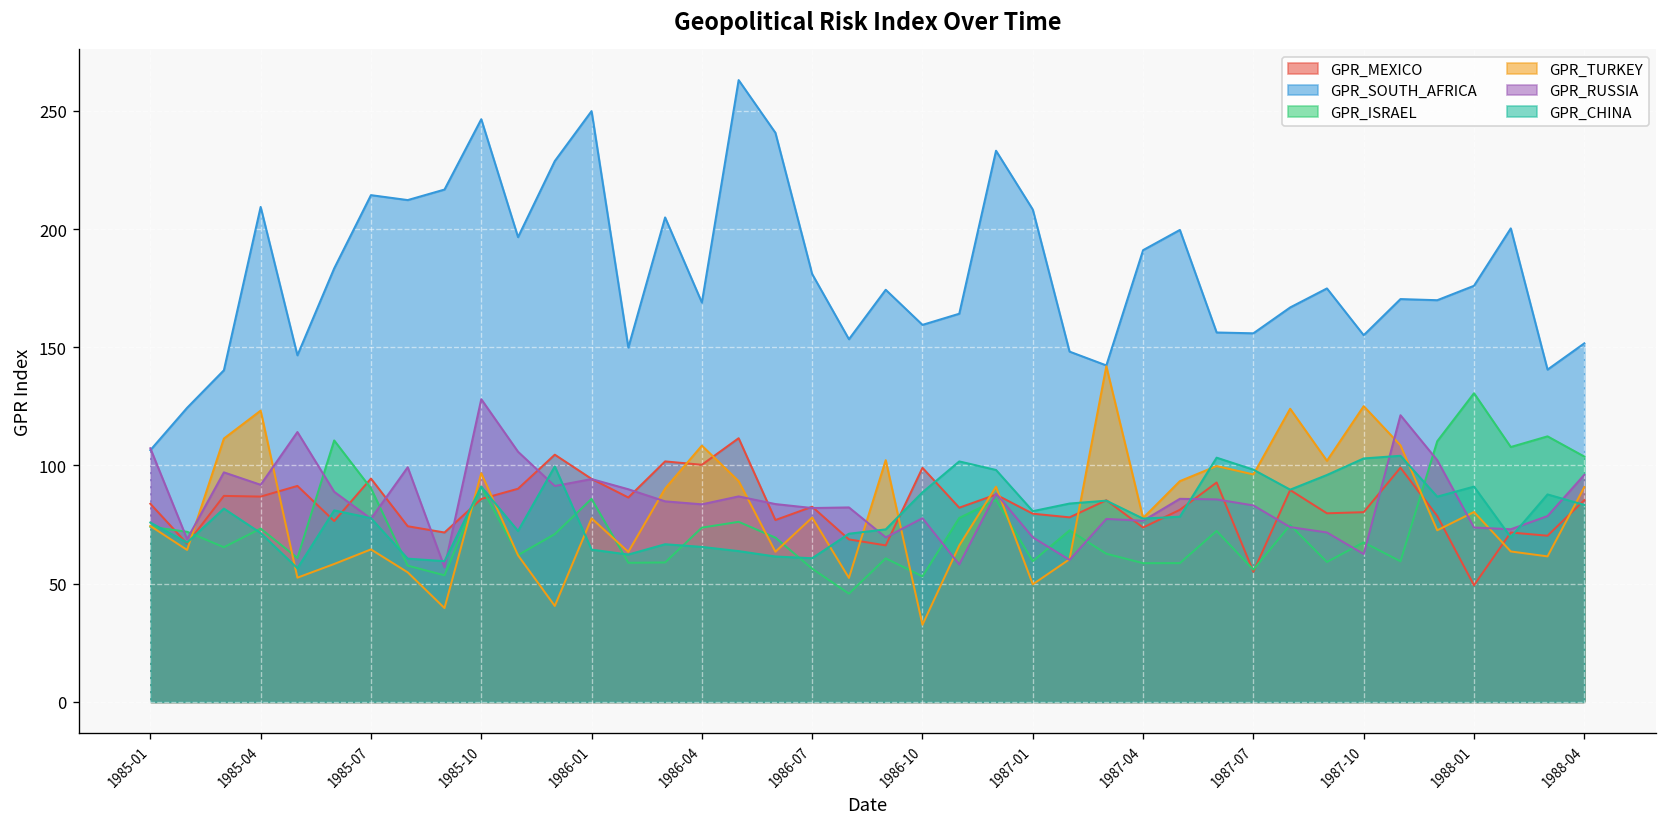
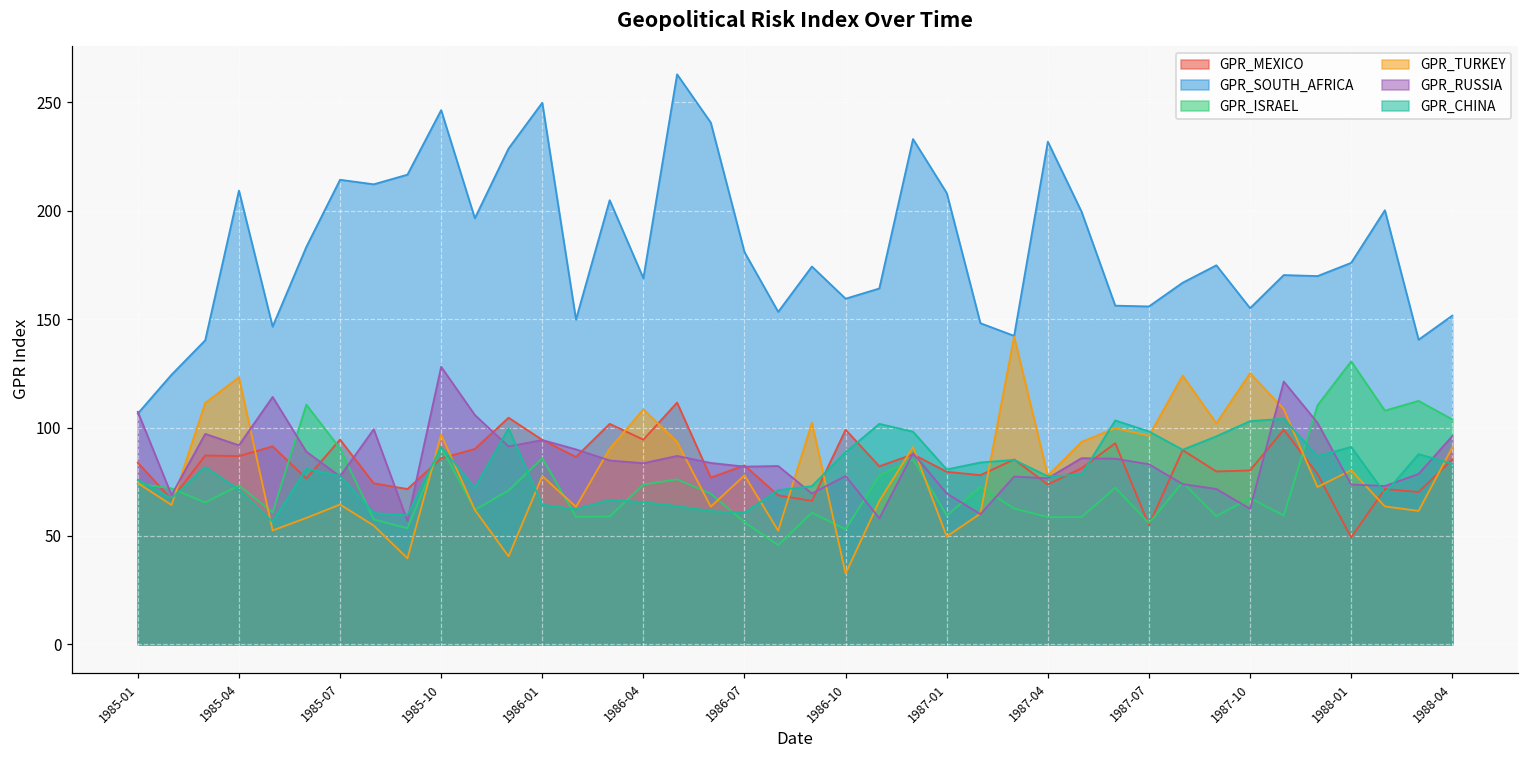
  {
    "GPR_MEXICO": {
      "1985-01": 84,
      "1985-04": 87,
      "1985-07": 94,
      "1985-10": 86,
-     "1986-04": 100,
+     "1986-04": 94,
      "1986-10": 99,
      "1987-04": 74,
      "1987-10": 80,
      "1988-01": 49,
      "1988-04": 85
    },
    "GPR_SOUTH_AFRICA": {
      "1985-04": 209,
      "1985-07": 214,
      "1985-10": 246,
      "1986-01": 250,
      "1986-04": 169,
      "1986-07": 181,
      "1986-10": 159,
      "1987-01": 208,
-     "1987-04": 191,
+     "1987-04": 232,
      "1987-07": 156,
      "1987-10": 155,
      "1988-01": 176,
      "1988-04": 152
    },
    "GPR_TURKEY": {
      "1985-04": 123,
      "1985-07": 65,
      "1985-10": 97,
      "1986-01": 78,
      "1986-04": 108,
      "1986-07": 78,
      "1986-10": 33,
      "1987-01": 50,
      "1987-07": 96,
      "1987-10": 125,
      "1988-01": 80,
      "1988-04": 91
    },
    "GPR_RUSSIA": {
      "1985-04": 92,
      "1985-10": 128,
      "1986-04": 84,
      "1986-10": 78,
      "1987-01": 70,
      "1987-07": 83,
      "1987-10": 63,
      "1988-01": 74,
      "1988-04": 96
    }
  }
